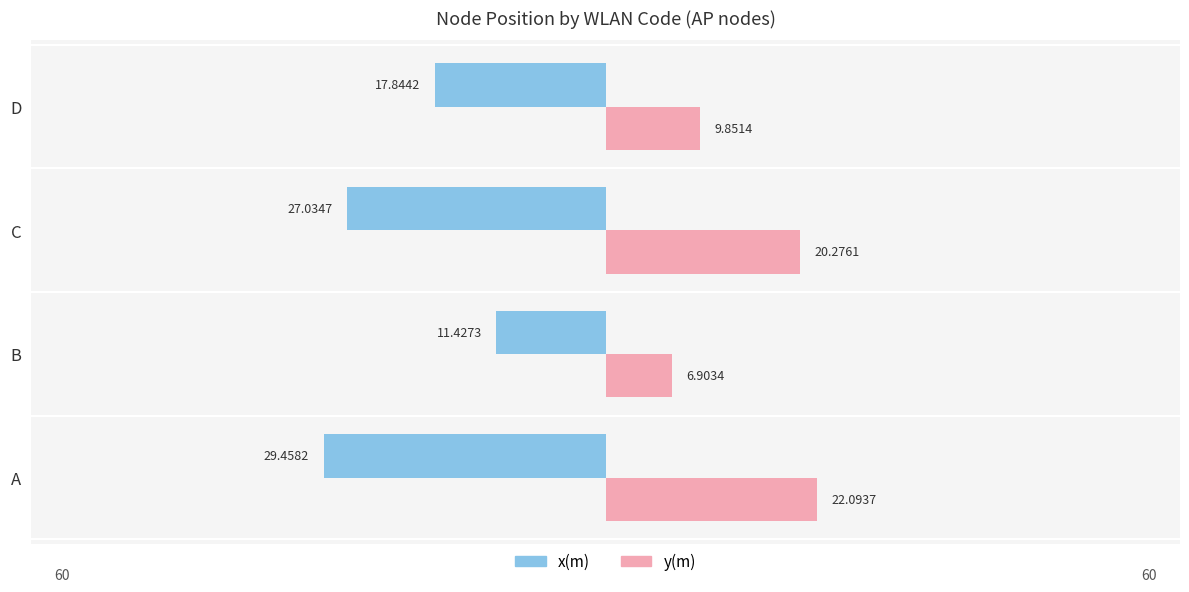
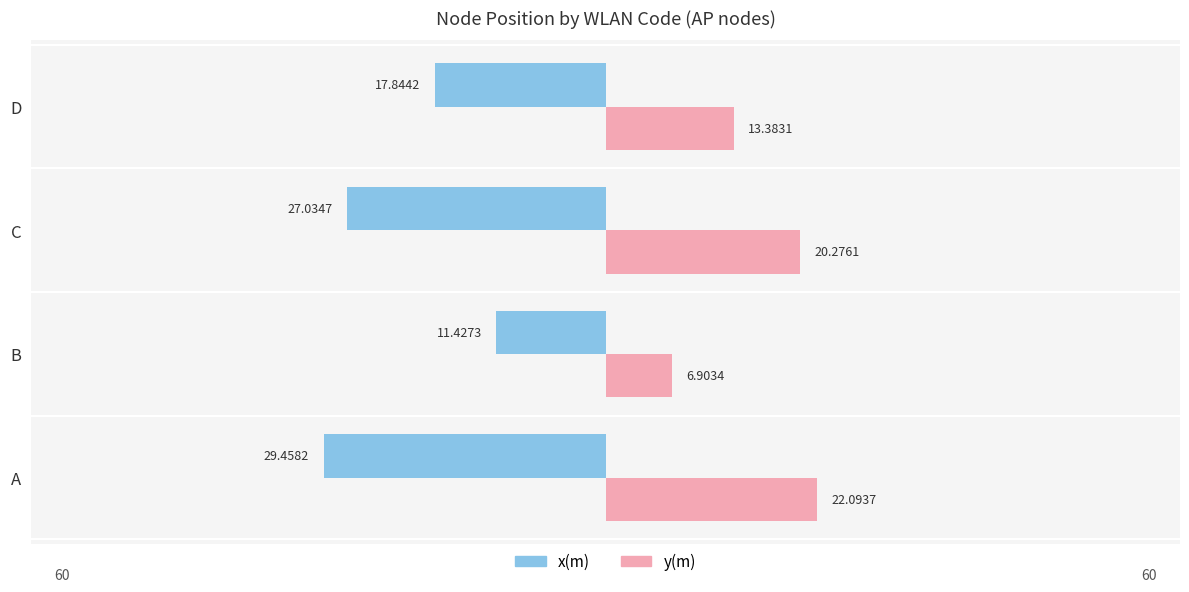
  {
    "y(m)": {
-     "D": 9.8514,
+     "D": 13.3831,
      "C": 20.2761,
      "B": 6.9034,
      "A": 22.0937
    }
  }
